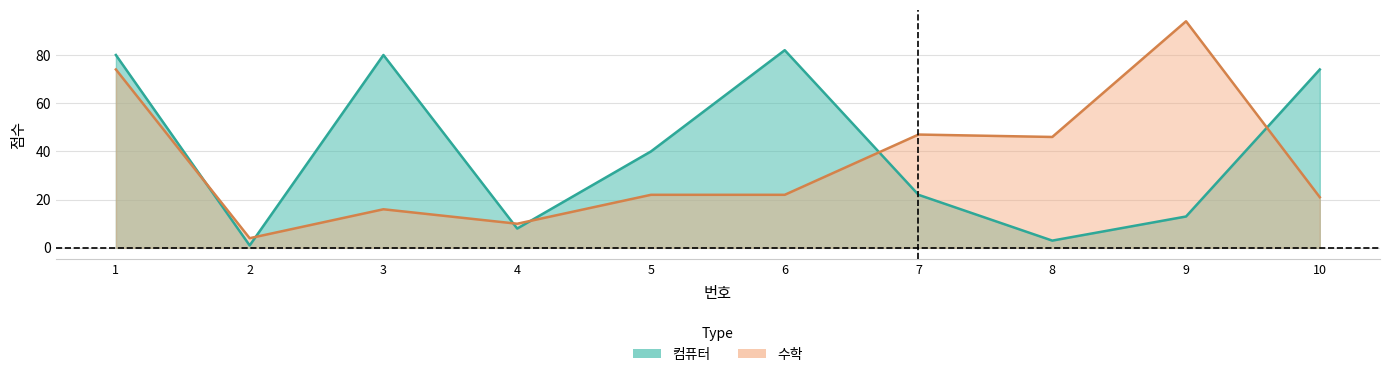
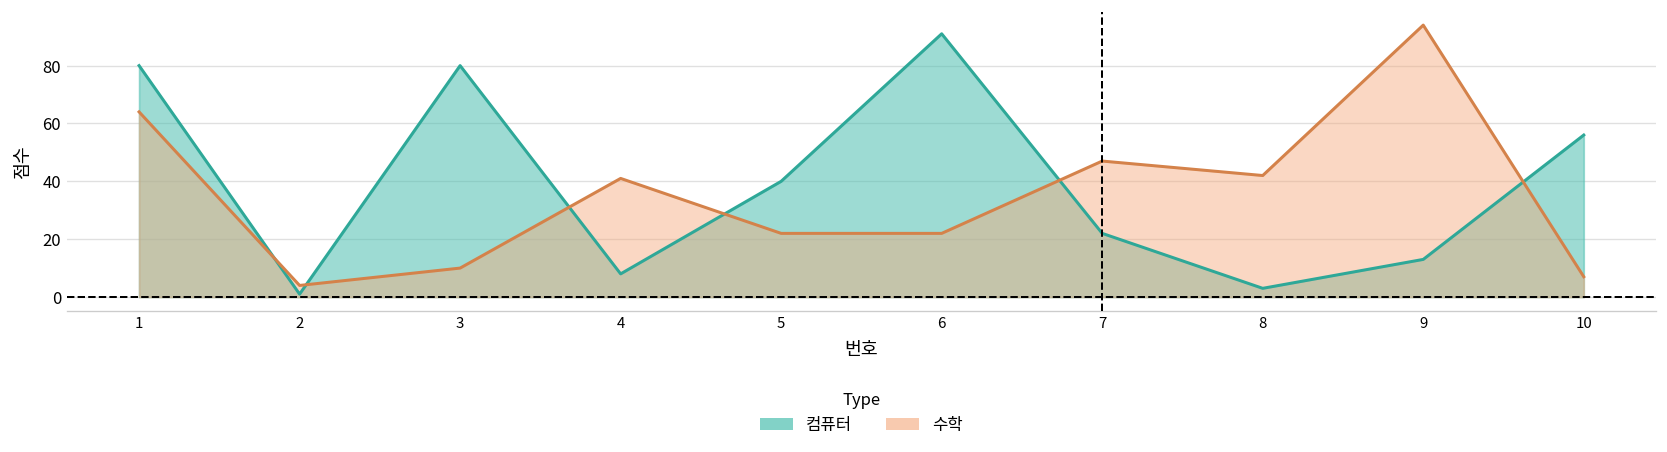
  {
    "컴퓨터": {
      "1": 80,
      "2": 1,
      "3": 80,
      "4": 8,
      "5": 40,
-     "6": 82,
+     "6": 91,
      "7": 22,
      "8": 3,
      "9": 13,
-     "10": 74
+     "10": 56
    },
    "수학": {
-     "1": 74,
+     "1": 64,
      "2": 4,
-     "3": 16,
-     "4": 10,
+     "3": 10,
+     "4": 41,
      "5": 22,
      "6": 22,
      "7": 47,
-     "8": 46,
+     "8": 42,
      "9": 94,
-     "10": 21
+     "10": 7
    }
  }
